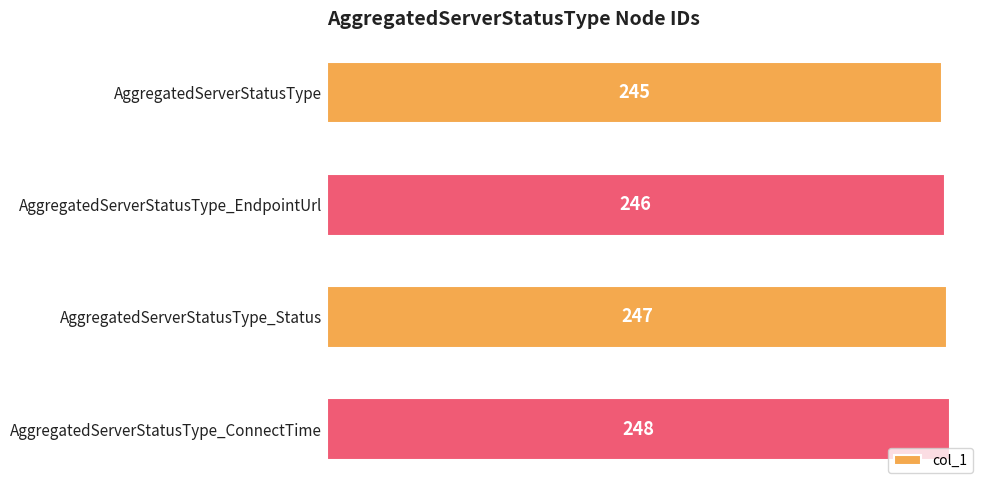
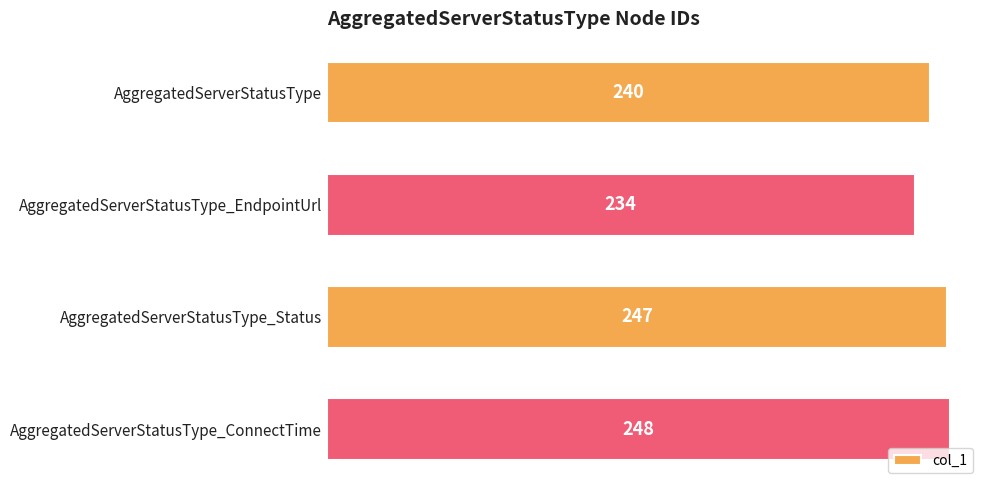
  {
-   "AggregatedServerStatusType": 245,
-   "AggregatedServerStatusType_EndpointUrl": 246,
+   "AggregatedServerStatusType": 240,
+   "AggregatedServerStatusType_EndpointUrl": 234,
    "AggregatedServerStatusType_Status": 247,
    "AggregatedServerStatusType_ConnectTime": 248
  }
